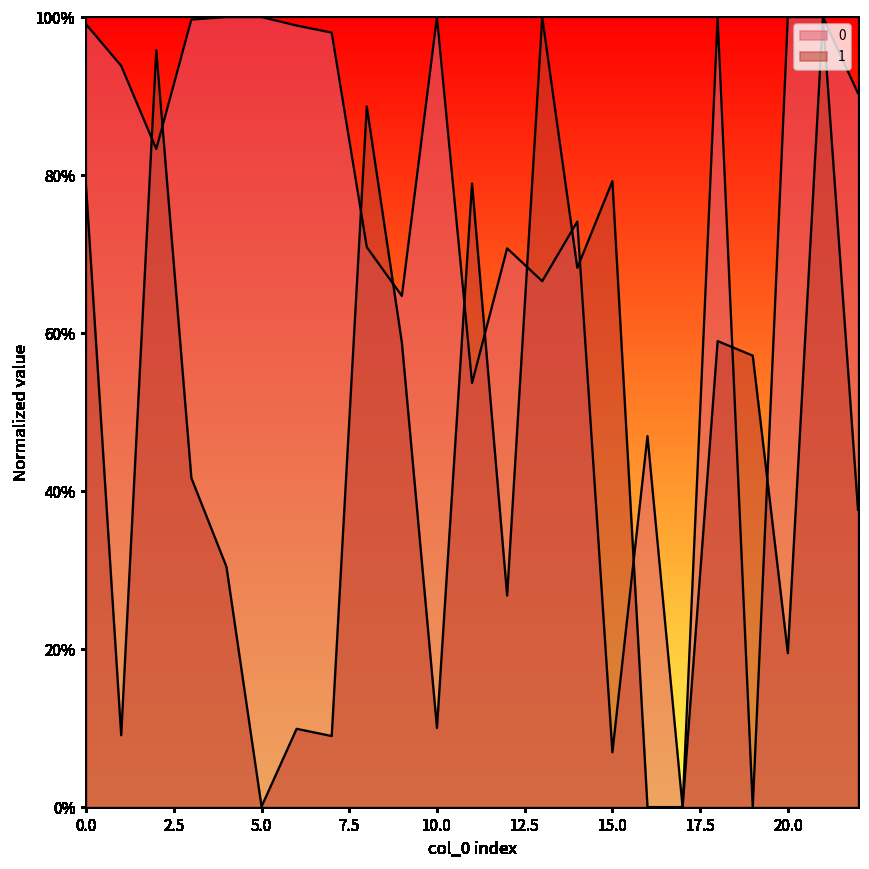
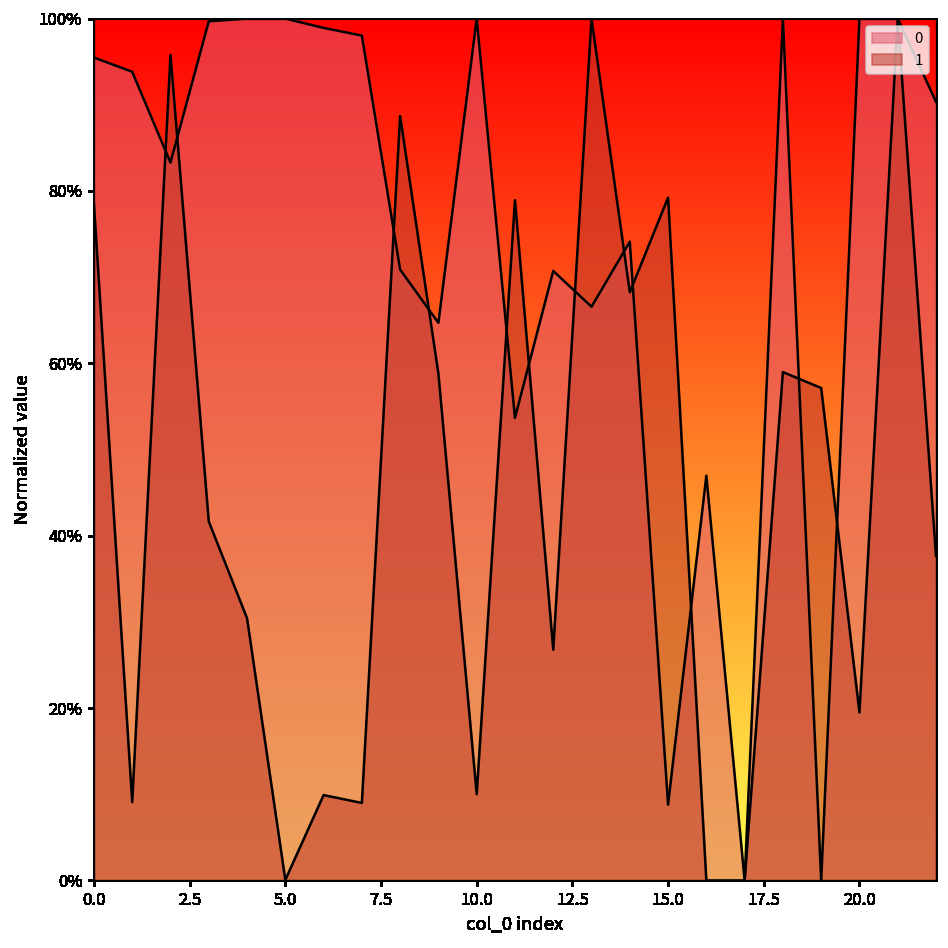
  {
    "0": {
-     "0.0": "99%",
+     "0.0": "95%",
      "5.0": "100%",
      "10.0": "100%",
-     "15.0": "7%",
+     "15.0": "9%",
      "20.0": "100%"
    },
    "1": {
      "0.0": "78%",
      "5.0": "0%",
      "10.0": "10%",
      "15.0": "79%",
      "20.0": "19%"
    }
  }
